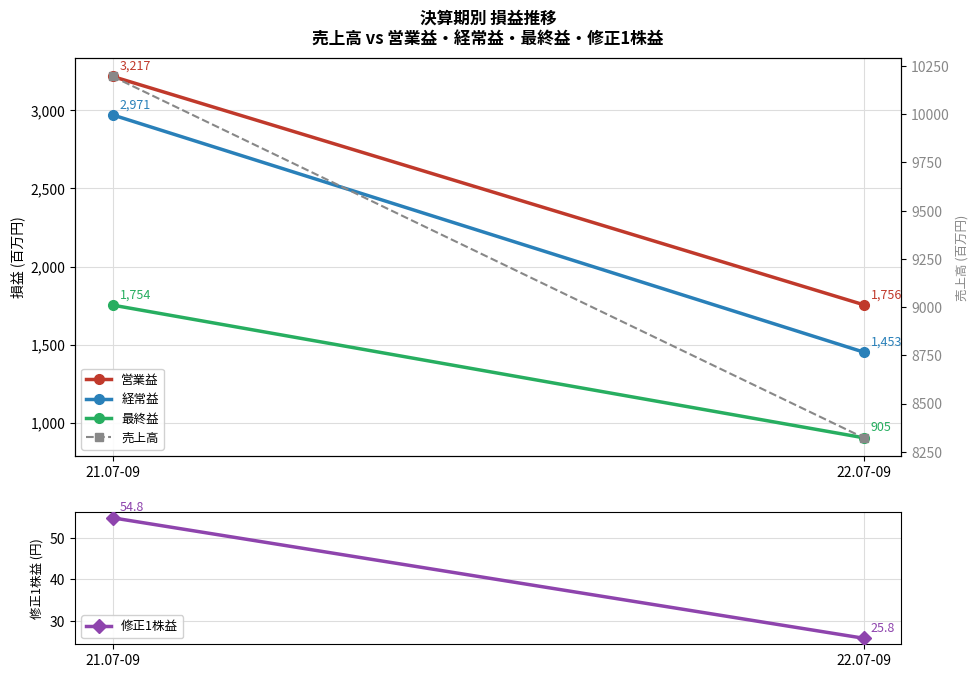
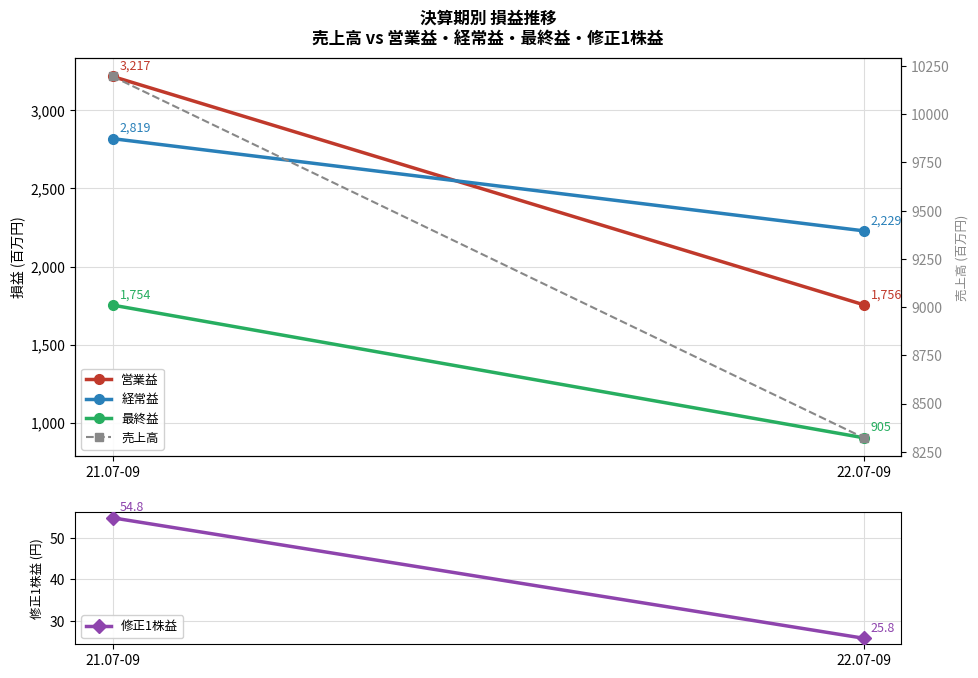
  {
    "決算期別 損益推移 売上高 vs 営業益・経常益・最終益・修正1株益": {
      "営業益": {
        "21.07-09": "3,217",
        "22.07-09": "1,756"
      },
      "経常益": {
-       "21.07-09": "2,971",
-       "22.07-09": "1,453"
+       "21.07-09": "2,819",
+       "22.07-09": "2,229"
      },
      "最終益": {
        "21.07-09": "1,754",
        "22.07-09": "905"
      }
    }
  }
